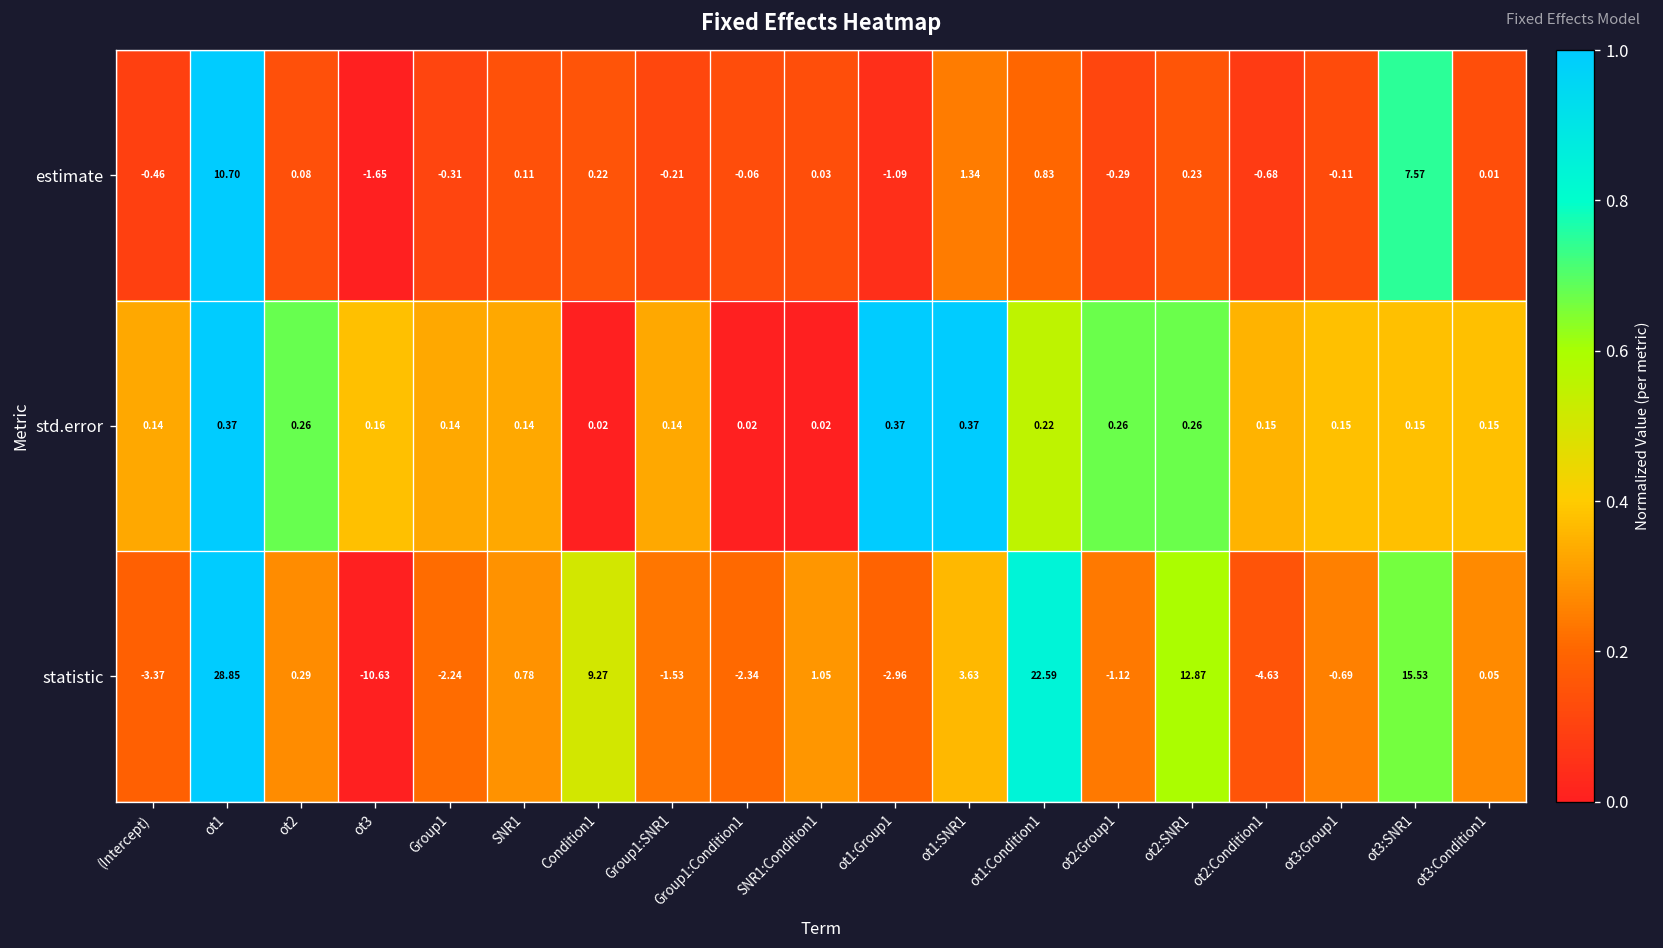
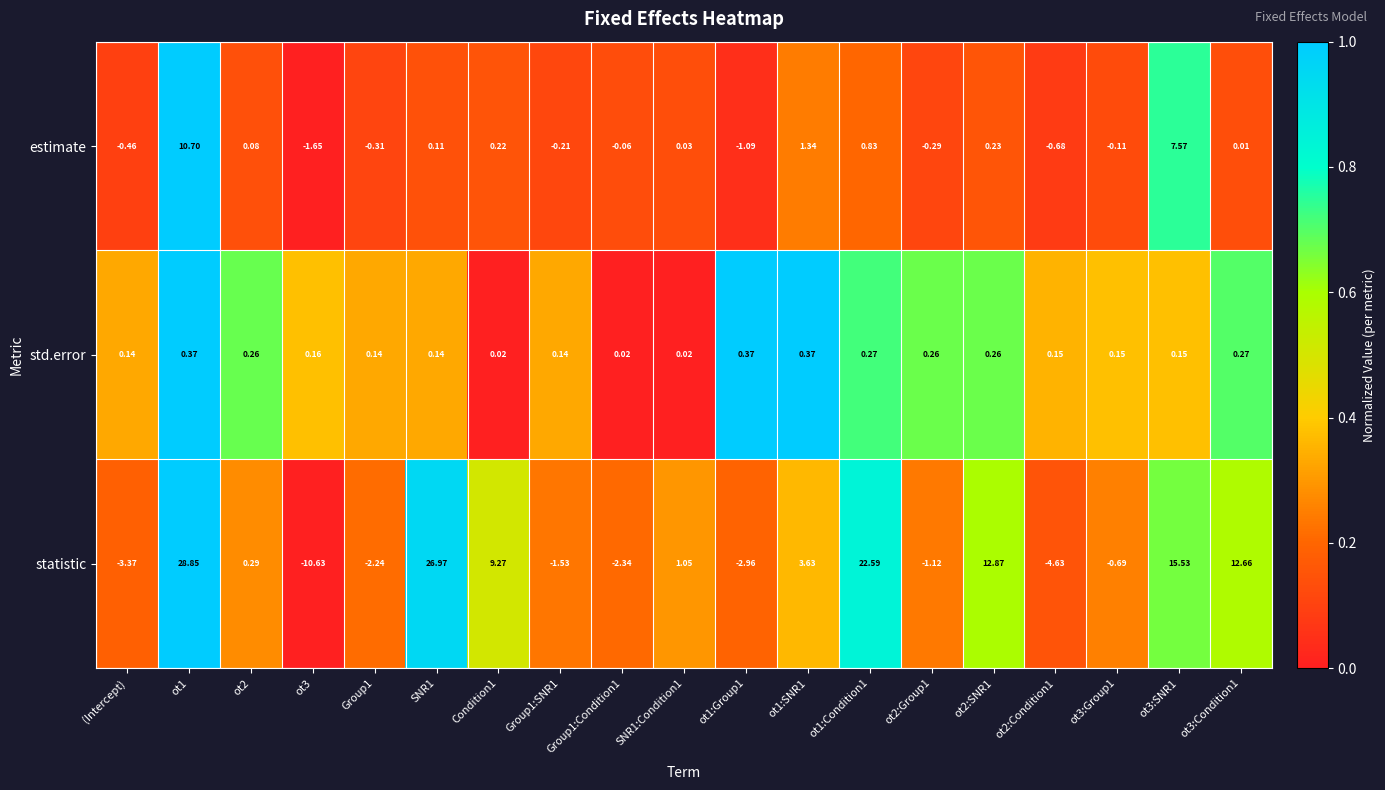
  {
    "estimate": {
      "(Intercept)": -0.46,
      "ot1": 10.70,
      "ot2": 0.08,
      "ot3": -1.65,
      "Group1": -0.31,
      "SNR1": 0.11,
      "Condition1": 0.22,
      "Group1:SNR1": -0.21,
      "Group1:Condition1": -0.06,
      "SNR1:Condition1": 0.03,
      "ot1:Group1": -1.09,
      "ot1:SNR1": 1.34,
      "ot1:Condition1": 0.83,
      "ot2:Group1": -0.29,
      "ot2:SNR1": 0.23,
      "ot2:Condition1": -0.68,
      "ot3:Group1": -0.11,
      "ot3:SNR1": 7.57,
      "ot3:Condition1": 0.01
    },
    "std.error": {
      "(Intercept)": 0.14,
      "ot1": 0.37,
      "ot2": 0.26,
      "ot3": 0.16,
      "Group1": 0.14,
      "SNR1": 0.14,
      "Condition1": 0.02,
      "Group1:SNR1": 0.14,
      "Group1:Condition1": 0.02,
      "SNR1:Condition1": 0.02,
      "ot1:Group1": 0.37,
      "ot1:SNR1": 0.37,
-     "ot1:Condition1": 0.22,
+     "ot1:Condition1": 0.27,
      "ot2:Group1": 0.26,
      "ot2:SNR1": 0.26,
      "ot2:Condition1": 0.15,
      "ot3:Group1": 0.15,
      "ot3:SNR1": 0.15,
-     "ot3:Condition1": 0.15
+     "ot3:Condition1": 0.27
    },
    "statistic": {
      "(Intercept)": -3.37,
      "ot1": 28.85,
      "ot2": 0.29,
      "ot3": -10.63,
      "Group1": -2.24,
-     "SNR1": 0.78,
+     "SNR1": 26.97,
      "Condition1": 9.27,
      "Group1:SNR1": -1.53,
      "Group1:Condition1": -2.34,
      "SNR1:Condition1": 1.05,
      "ot1:Group1": -2.96,
      "ot1:SNR1": 3.63,
      "ot1:Condition1": 22.59,
      "ot2:Group1": -1.12,
      "ot2:SNR1": 12.87,
      "ot2:Condition1": -4.63,
      "ot3:Group1": -0.69,
      "ot3:SNR1": 15.53,
-     "ot3:Condition1": 0.05
+     "ot3:Condition1": 12.66
    }
  }
